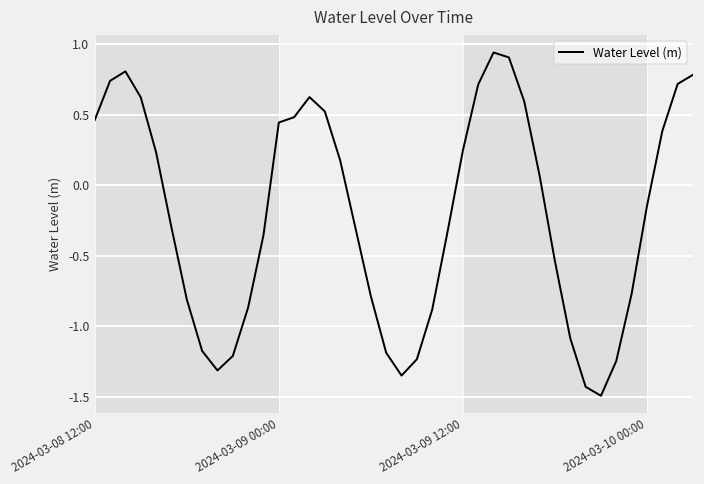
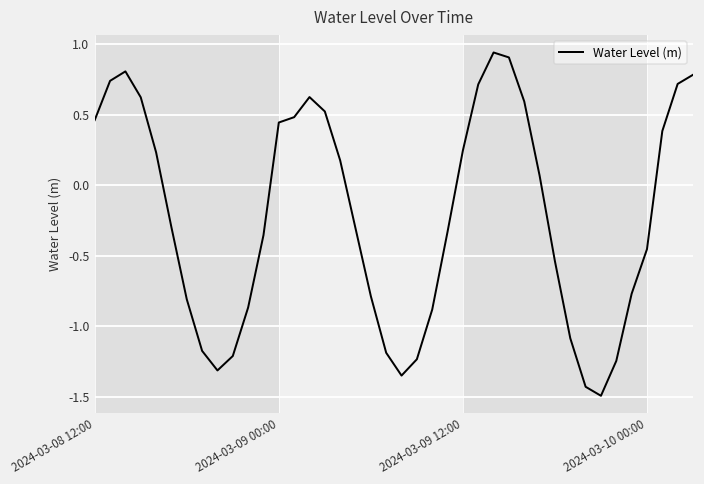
  {
    "2024-03-08 12:00": 0.46,
    "2024-03-09 00:00": 0.44,
    "2024-03-09 12:00": 0.25,
-   "2024-03-10 00:00": -0.15
+   "2024-03-10 00:00": -0.45
  }
